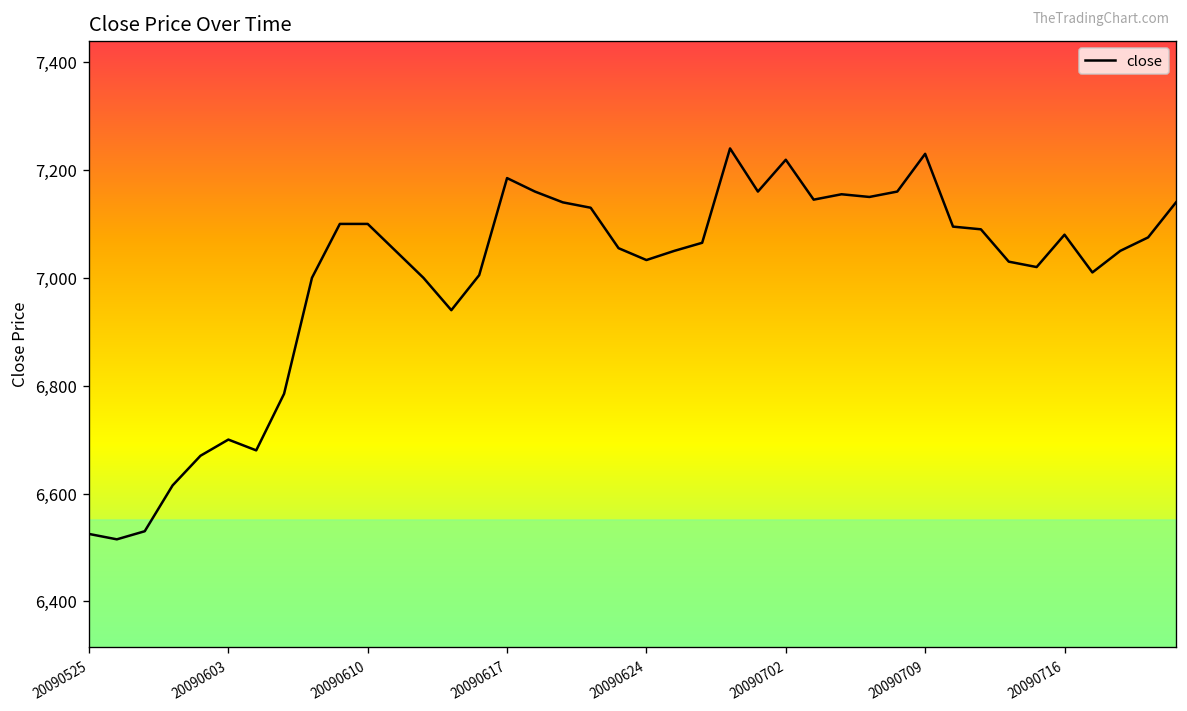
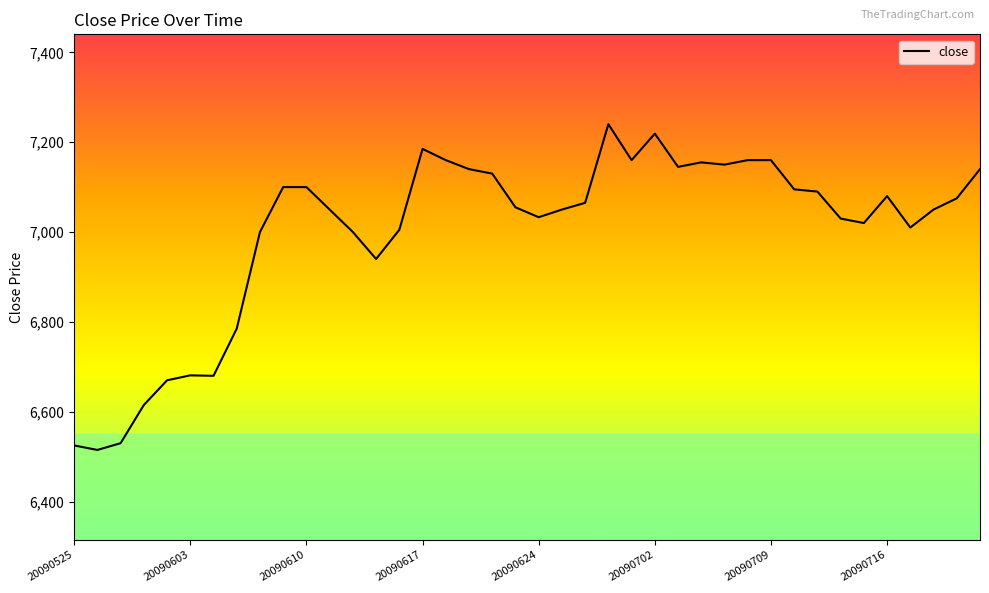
  {
-   "20090603": "6,700",
+   "20090603": "6,680",
    "20090610": "7,100",
    "20090617": "7,190",
    "20090624": "7,030",
    "20090702": "7,220",
-   "20090709": "7,230",
+   "20090709": "7,160",
    "20090716": "7,080"
  }
